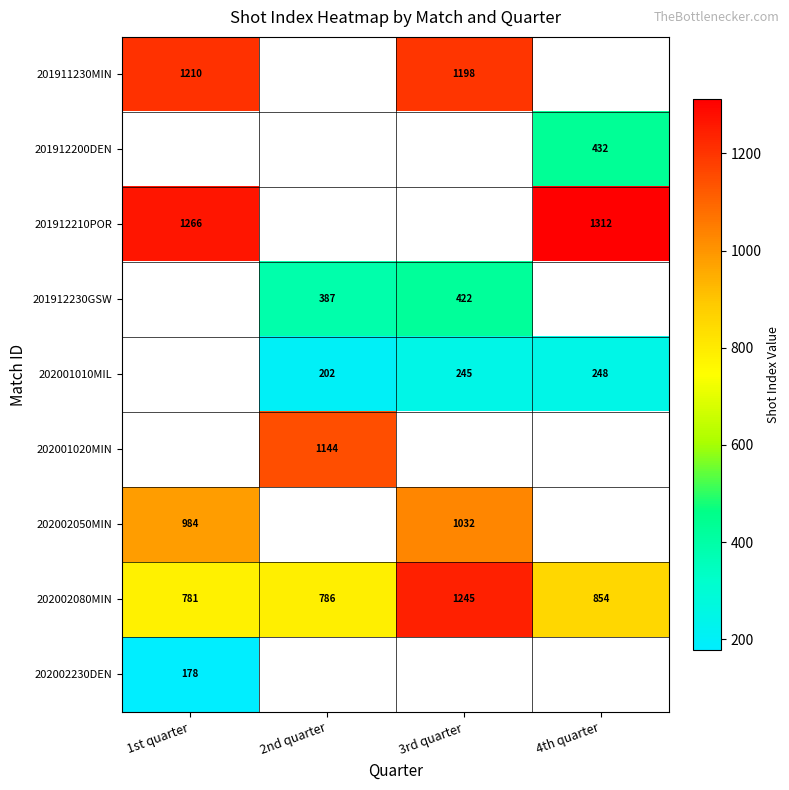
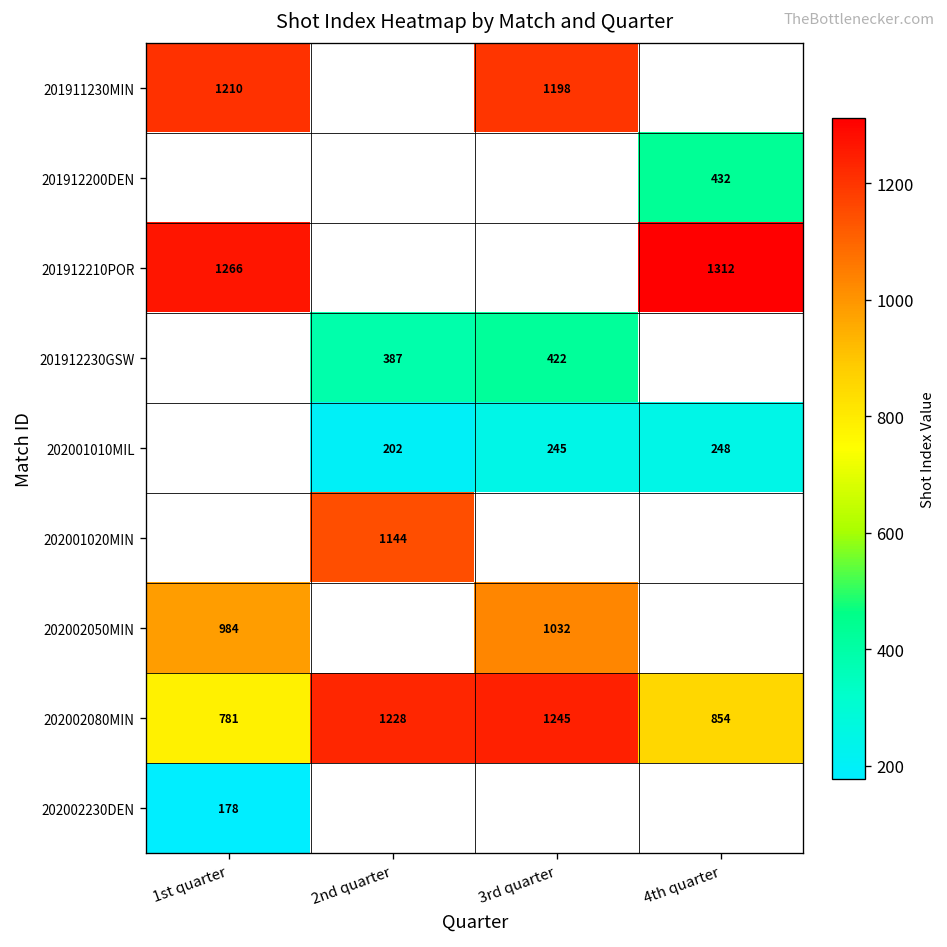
  {
    "201911230MIN": {
      "1st quarter": 1210,
      "3rd quarter": 1198
    },
    "201912200DEN": {
      "4th quarter": 432
    },
    "201912210POR": {
      "1st quarter": 1266,
      "4th quarter": 1312
    },
    "201912230GSW": {
      "2nd quarter": 387,
      "3rd quarter": 422
    },
    "202001010MIL": {
      "2nd quarter": 202,
      "3rd quarter": 245,
      "4th quarter": 248
    },
    "202001020MIN": {
      "2nd quarter": 1144
    },
    "202002050MIN": {
      "1st quarter": 984,
      "3rd quarter": 1032
    },
    "202002080MIN": {
      "1st quarter": 781,
-     "2nd quarter": 786,
+     "2nd quarter": 1228,
      "3rd quarter": 1245,
      "4th quarter": 854
    },
    "202002230DEN": {
      "1st quarter": 178
    }
  }
